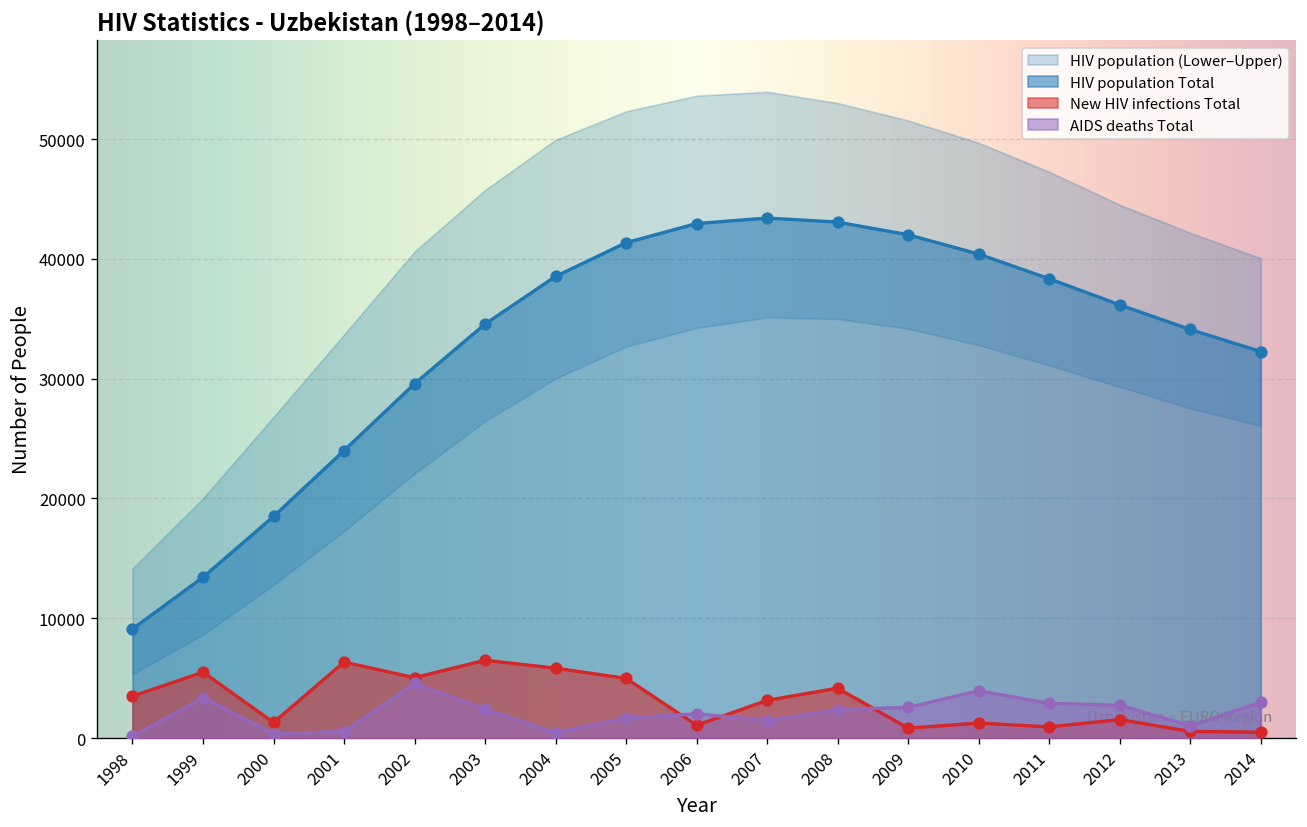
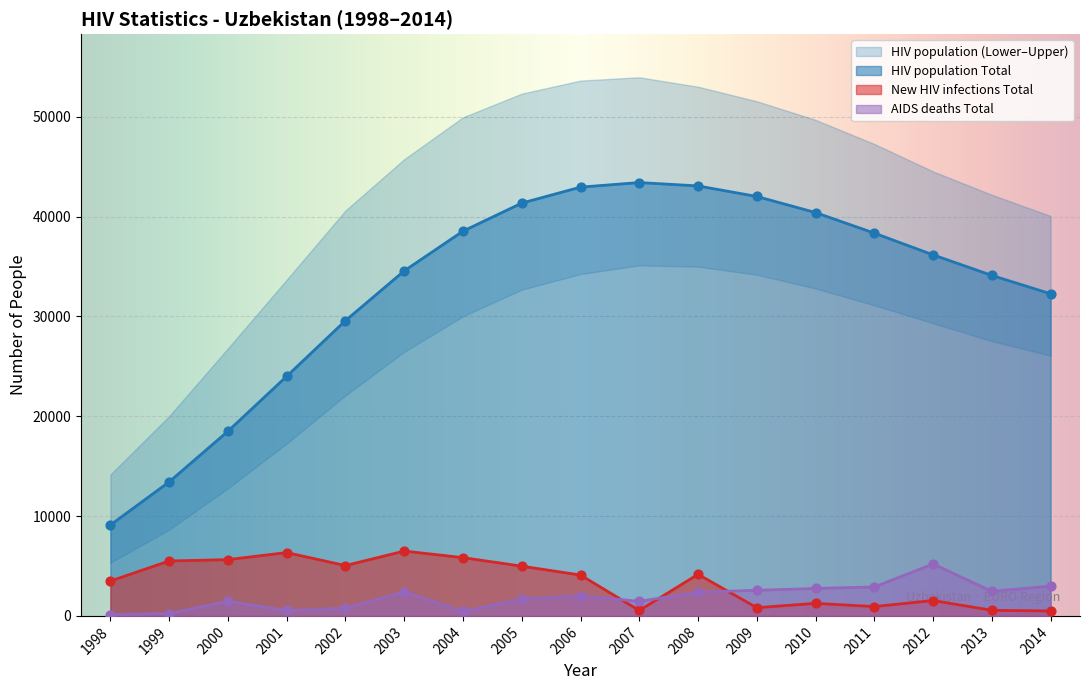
  {
    "New HIV infections Total": {
      "1998": 3000,
      "1999": 6000,
-     "2000": 1000,
+     "2000": 6000,
      "2001": 6000,
      "2002": 5000,
      "2003": 6000,
      "2004": 6000,
      "2005": 5000,
-     "2006": 1000,
-     "2007": 3000,
+     "2006": 4000,
+     "2007": 1000,
      "2008": 4000,
      "2009": 1000,
      "2010": 1000,
      "2011": 1000,
      "2012": 2000,
      "2013": 1000,
      "2014": 0
    },
    "AIDS deaths Total": {
      "1998": 0,
-     "1999": 3000,
-     "2000": 0,
+     "1999": 0,
+     "2000": 1000,
      "2001": 1000,
-     "2002": 5000,
+     "2002": 1000,
      "2003": 2000,
      "2004": 0,
      "2005": 2000,
      "2006": 2000,
      "2007": 1000,
      "2008": 2000,
      "2009": 3000,
-     "2010": 4000,
+     "2010": 3000,
      "2011": 3000,
-     "2012": 3000,
-     "2013": 1000,
+     "2012": 5000,
+     "2013": 2000,
      "2014": 3000
    }
  }
